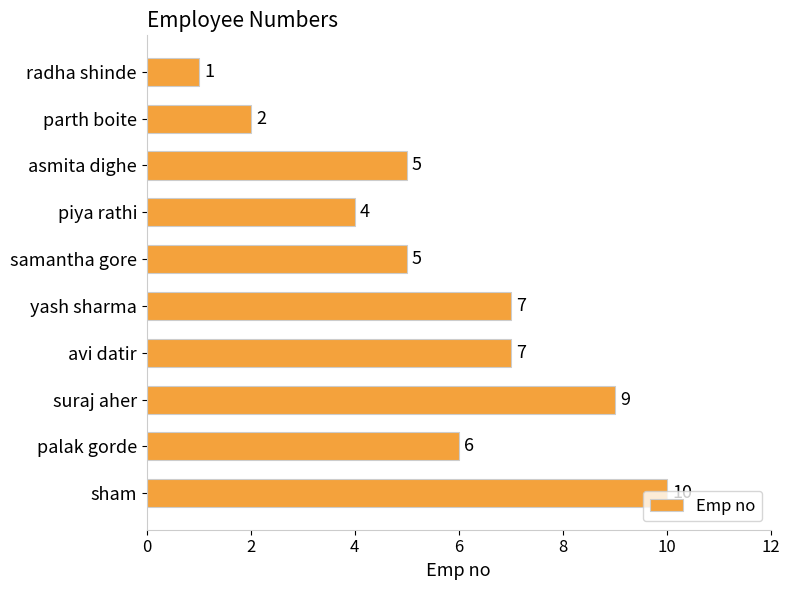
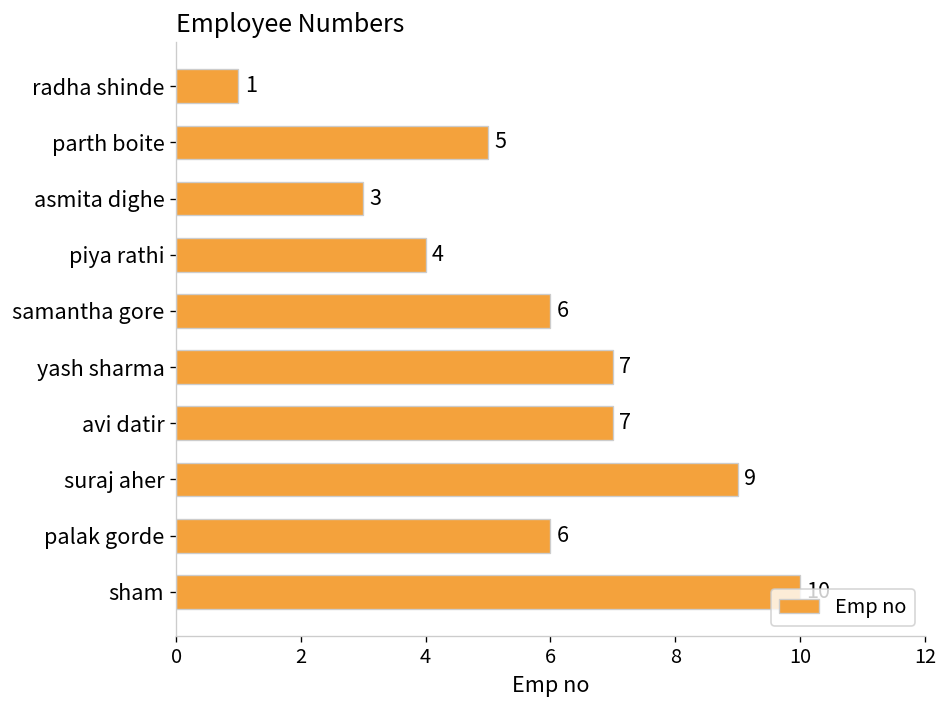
  {
    "radha shinde": 1,
-   "parth boite": 2,
-   "asmita dighe": 5,
+   "parth boite": 5,
+   "asmita dighe": 3,
    "piya rathi": 4,
-   "samantha gore": 5,
+   "samantha gore": 6,
    "yash sharma": 7,
    "avi datir": 7,
    "suraj aher": 9,
    "palak gorde": 6
  }
